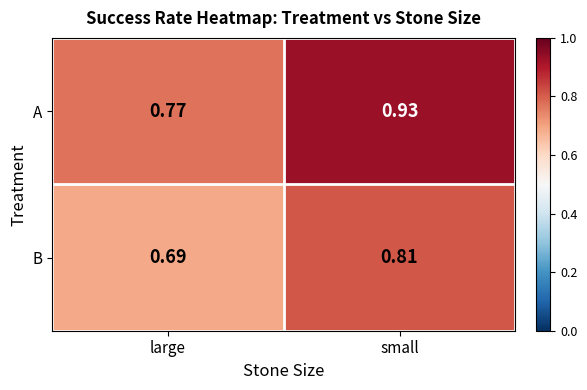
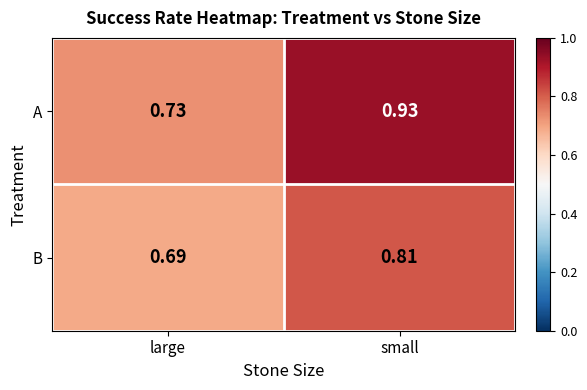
  {
    "A": {
-     "large": 0.77,
+     "large": 0.73,
      "small": 0.93
    },
    "B": {
      "large": 0.69,
      "small": 0.81
    }
  }
